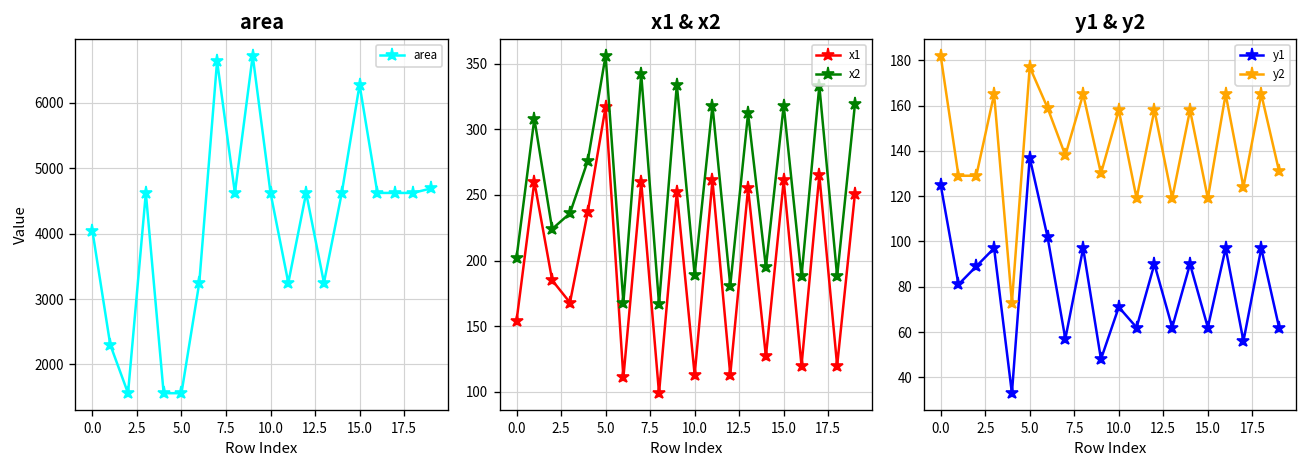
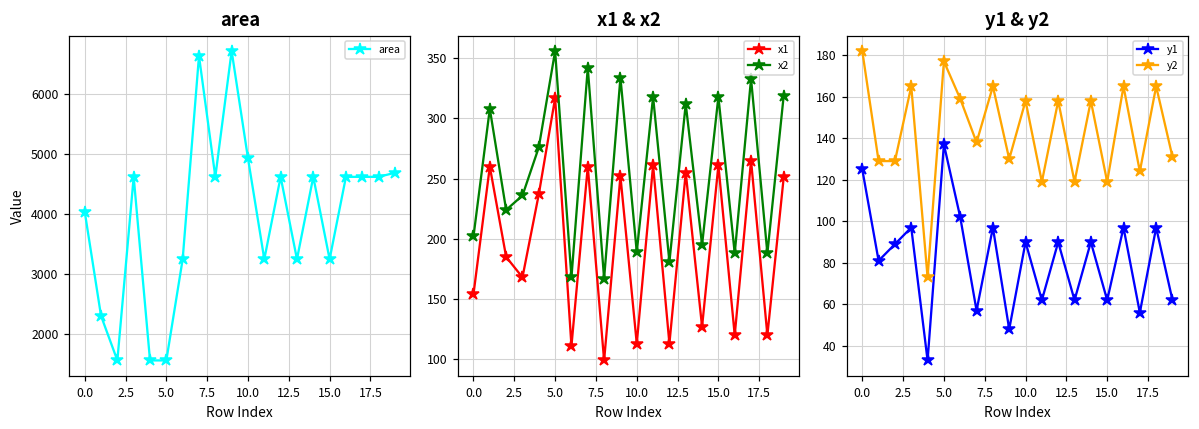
  {
    "area": {
      "0.0": 4000,
      "5.0": 1600,
-     "10.0": 4600,
-     "15.0": 6300
+     "10.0": 4900,
+     "15.0": 3200
    },
    "x1 & x2": {
      "x1": {
        "0.0": 154,
        "5.0": 317,
        "10.0": 113,
        "15.0": 261
      },
      "x2": {
        "0.0": 202,
        "5.0": 356,
        "10.0": 189,
        "15.0": 318
      }
    },
    "y1 & y2": {
      "y1": {
        "0.0": 125,
        "5.0": 137,
-       "10.0": 71,
+       "10.0": 90,
        "15.0": 62
      },
      "y2": {
        "0.0": 182,
        "5.0": 177,
        "10.0": 158,
        "15.0": 119
      }
    }
  }
